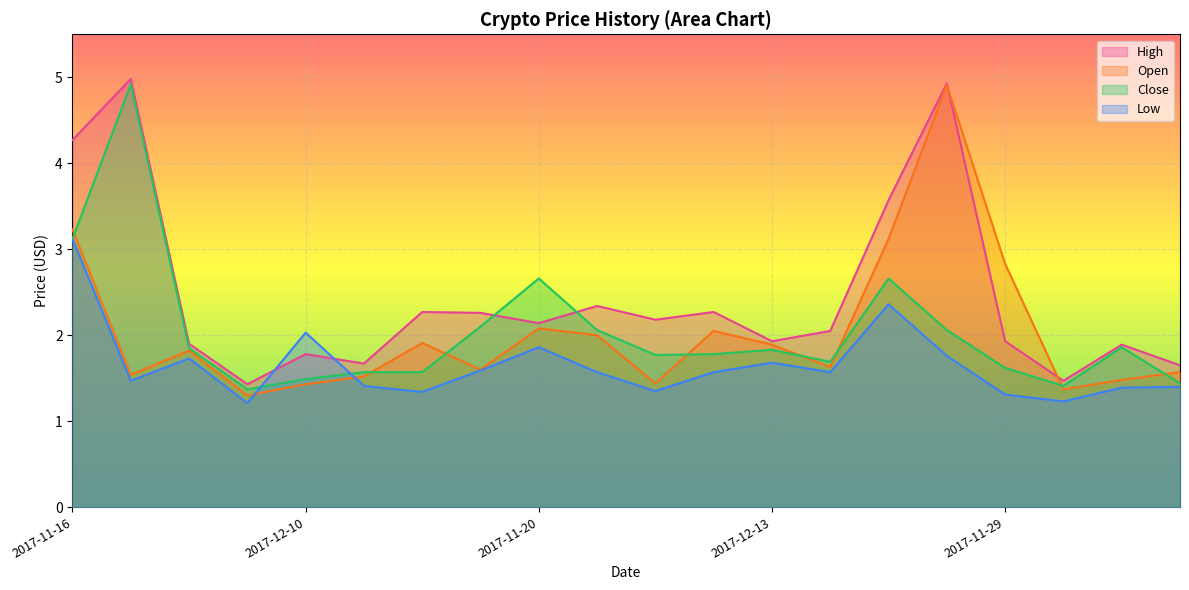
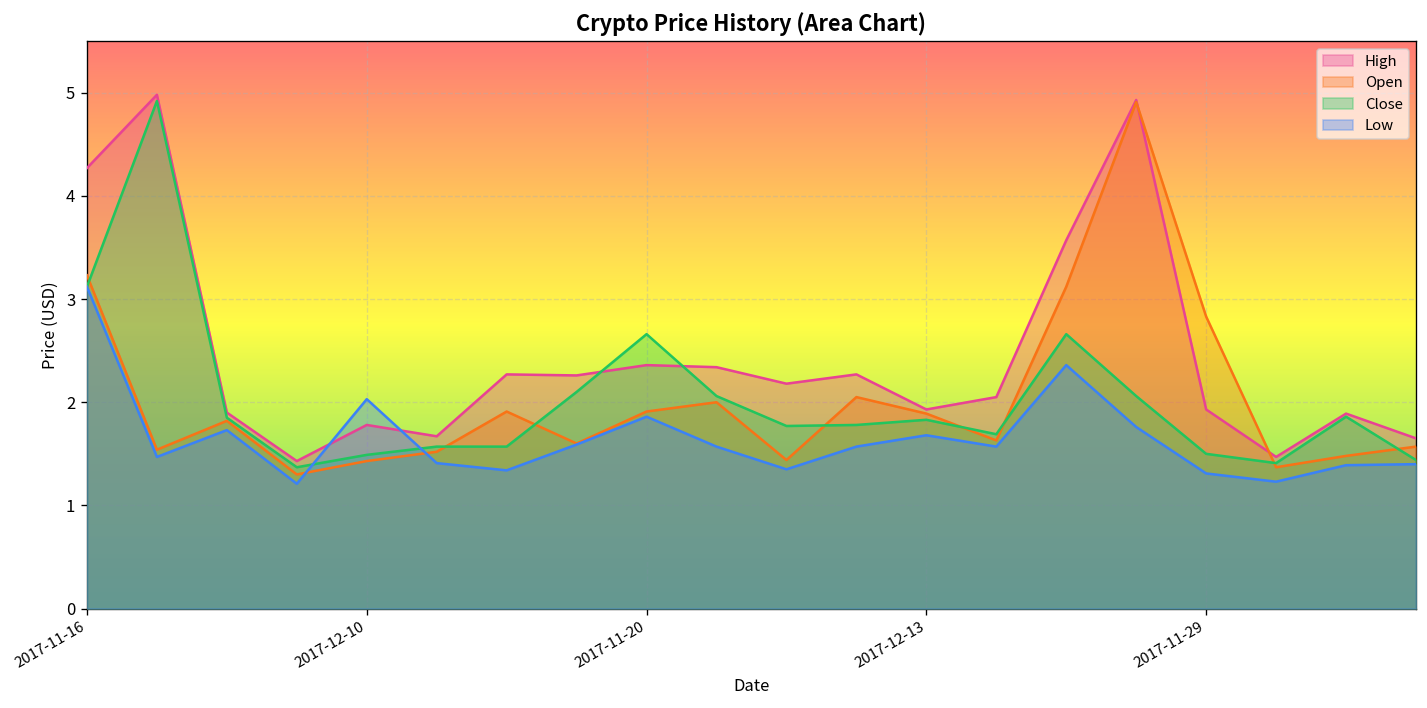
  {
    "High": {
      "2017-11-16": 4.3,
      "2017-12-10": 1.8,
-     "2017-11-20": 2.1,
+     "2017-11-20": 2.4,
      "2017-12-13": 1.9,
      "2017-11-29": 1.9
    },
    "Open": {
      "2017-11-16": 3.2,
      "2017-12-10": 1.4,
-     "2017-11-20": 2.1,
+     "2017-11-20": 1.9,
      "2017-12-13": 1.9,
      "2017-11-29": 2.8
    },
    "Close": {
      "2017-12-10": 1.5,
      "2017-11-20": 2.7,
      "2017-12-13": 1.8,
-     "2017-11-29": 1.6
+     "2017-11-29": 1.5
    },
    "Low": {
      "2017-12-10": 2.0,
      "2017-11-20": 1.9,
      "2017-12-13": 1.7,
      "2017-11-29": 1.3
    }
  }
